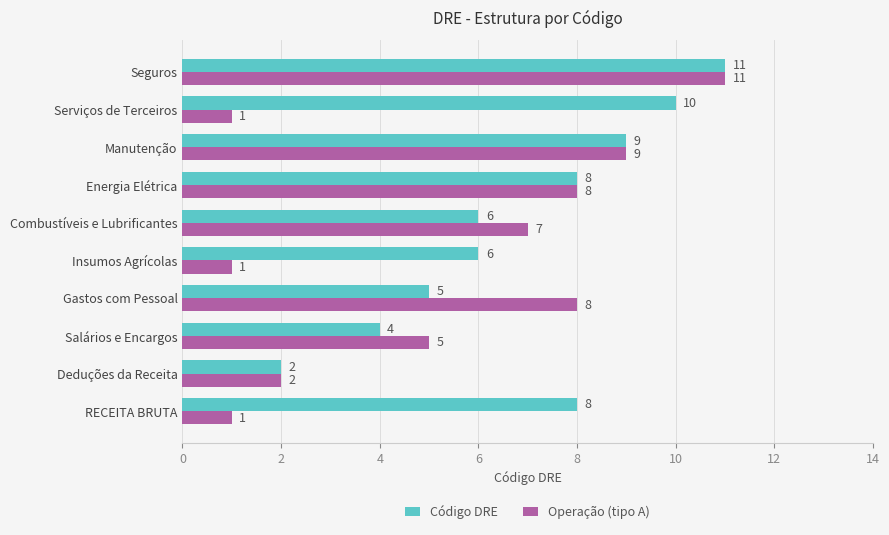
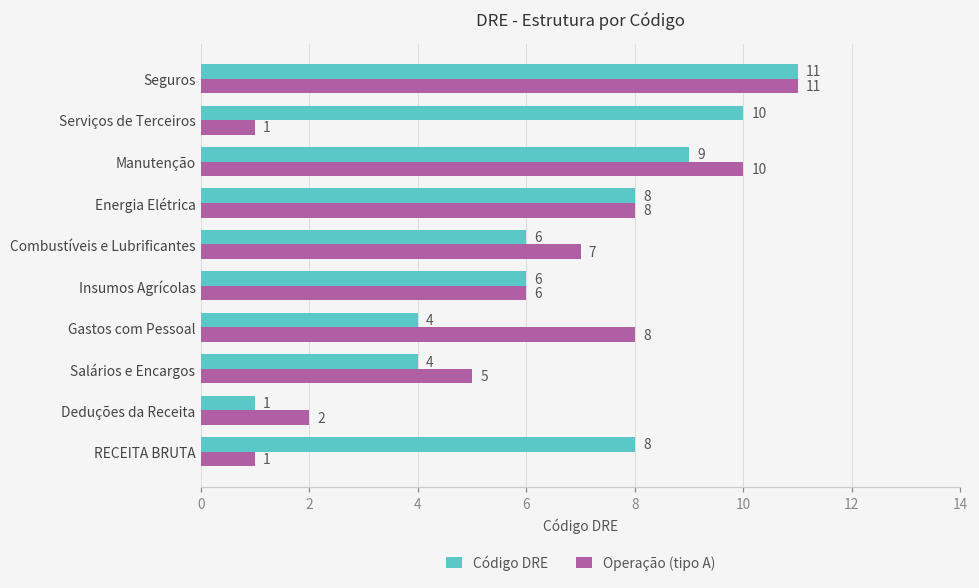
  {
    "Código DRE": {
      "Seguros": 11,
      "Serviços de Terceiros": 10,
      "Manutenção": 9,
      "Energia Elétrica": 8,
      "Combustíveis e Lubrificantes": 6,
      "Insumos Agrícolas": 6,
-     "Gastos com Pessoal": 5,
+     "Gastos com Pessoal": 4,
      "Salários e Encargos": 4,
-     "Deduções da Receita": 2,
+     "Deduções da Receita": 1,
      "RECEITA BRUTA": 8
    },
    "Operação (tipo A)": {
      "Seguros": 11,
      "Serviços de Terceiros": 1,
-     "Manutenção": 9,
+     "Manutenção": 10,
      "Energia Elétrica": 8,
      "Combustíveis e Lubrificantes": 7,
-     "Insumos Agrícolas": 1,
+     "Insumos Agrícolas": 6,
      "Gastos com Pessoal": 8,
      "Salários e Encargos": 5,
      "Deduções da Receita": 2,
      "RECEITA BRUTA": 1
    }
  }
